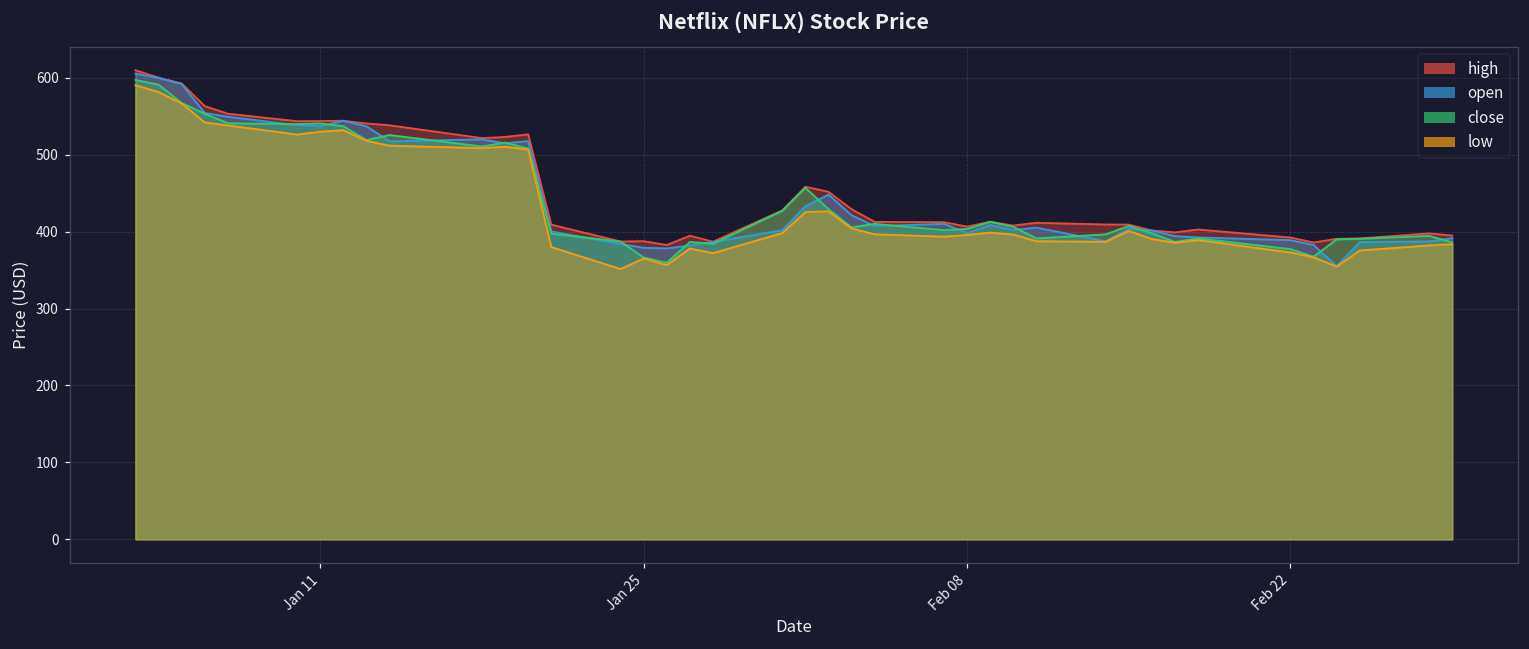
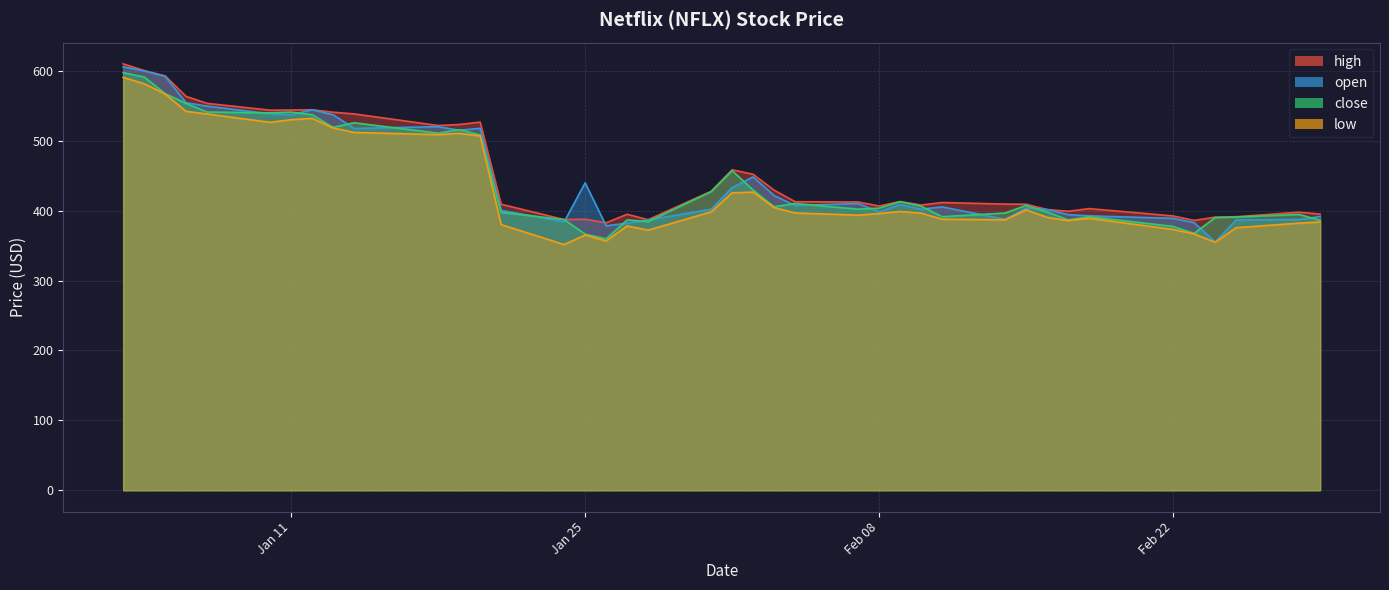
  {
    "open": {
      "Jan 11": 540,
-     "Jan 25": 380
+     "Jan 25": 440
    },
    "close": {
      "Feb 22": 380
    }
  }
